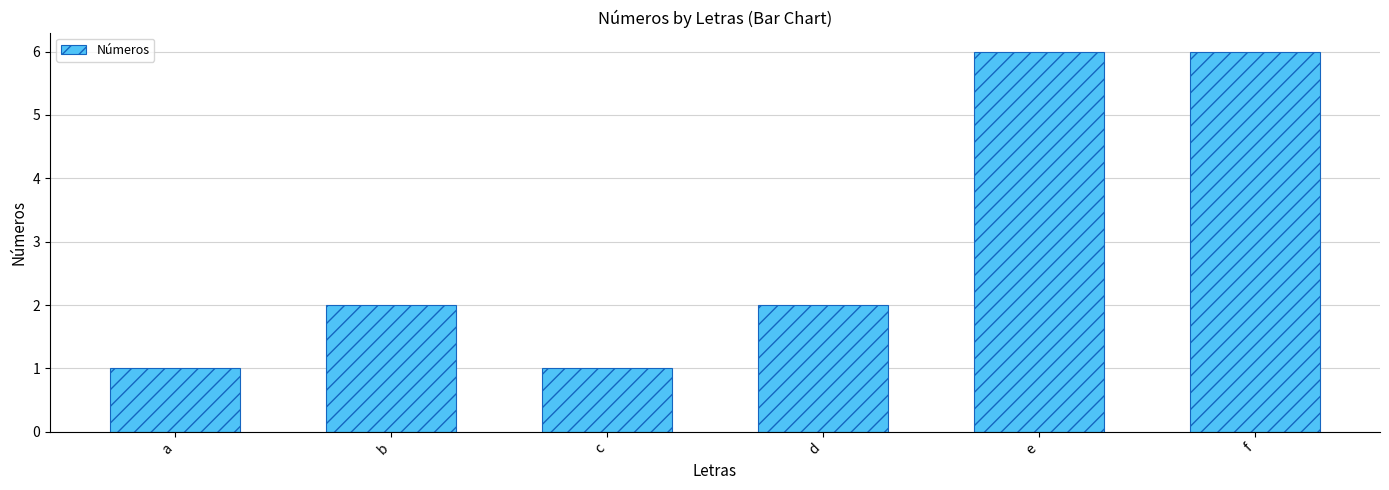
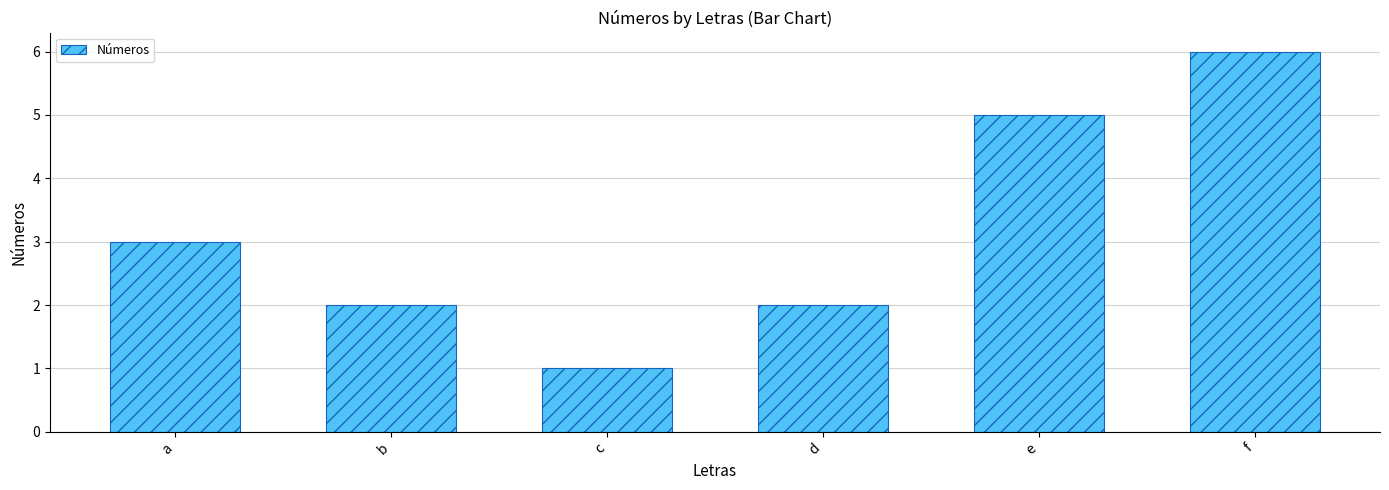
  {
-   "a": 1,
+   "a": 3,
    "b": 2,
    "c": 1,
    "d": 2,
-   "e": 6,
+   "e": 5,
    "f": 6
  }
